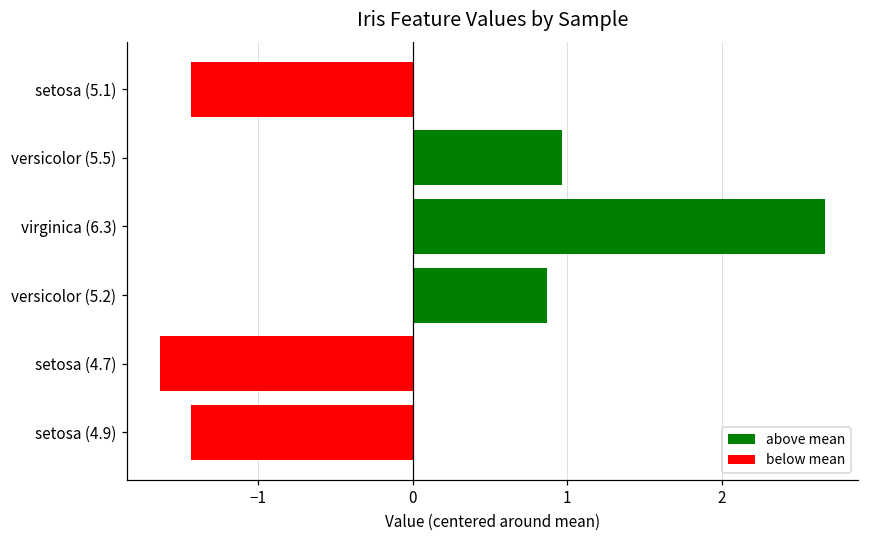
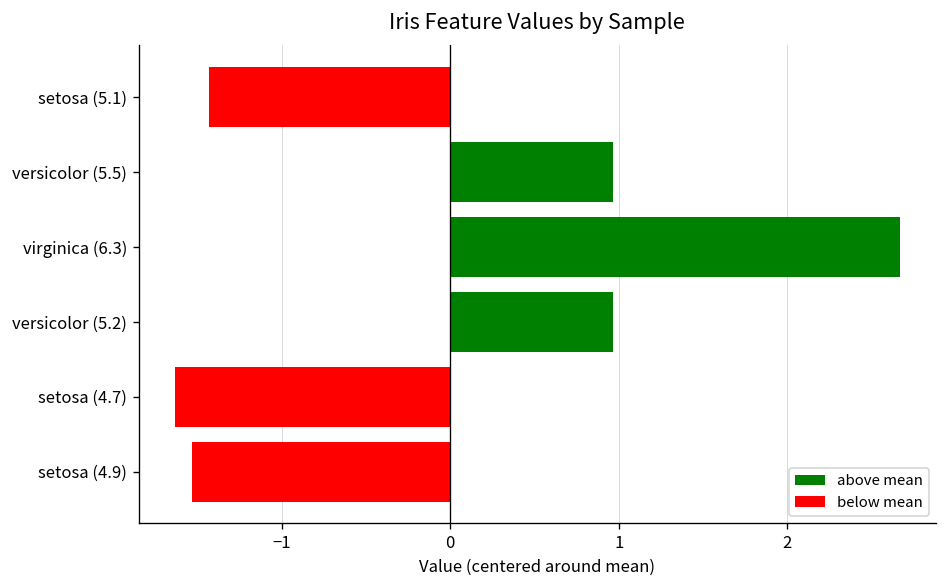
  {
    "setosa (5.1)": -1.43,
    "versicolor (5.5)": 0.97,
    "virginica (6.3)": 2.67,
-   "versicolor (5.2)": 0.87,
+   "versicolor (5.2)": 0.97,
    "setosa (4.7)": -1.63,
-   "setosa (4.9)": -1.43
+   "setosa (4.9)": -1.53
  }
